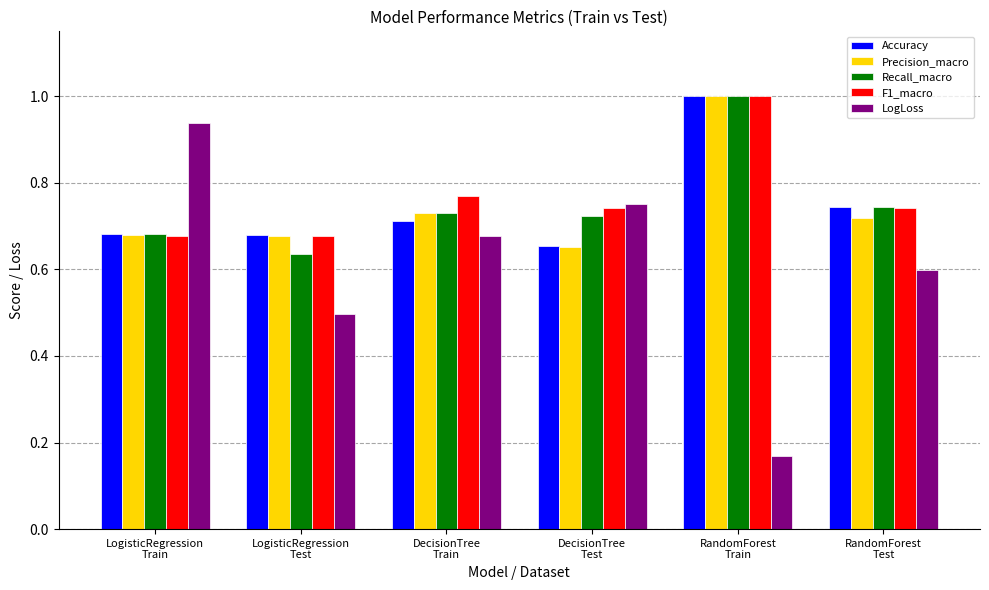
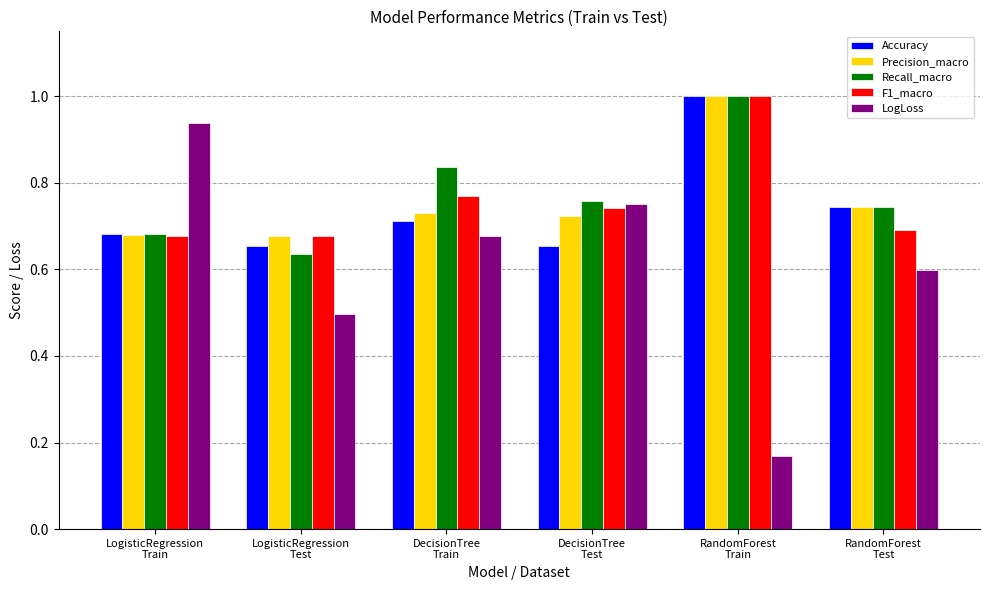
  {
    "Accuracy": {
      "LogisticRegression Train": 0.68,
-     "LogisticRegression Test": 0.68,
+     "LogisticRegression Test": 0.65,
      "DecisionTree Train": 0.71,
      "DecisionTree Test": 0.65,
      "RandomForest Train": 1.00,
      "RandomForest Test": 0.75
    },
    "Precision_macro": {
      "LogisticRegression Train": 0.68,
      "LogisticRegression Test": 0.68,
      "DecisionTree Train": 0.73,
-     "DecisionTree Test": 0.65,
+     "DecisionTree Test": 0.72,
      "RandomForest Train": 1.00,
-     "RandomForest Test": 0.72
+     "RandomForest Test": 0.74
    },
    "Recall_macro": {
      "LogisticRegression Train": 0.68,
      "LogisticRegression Test": 0.63,
-     "DecisionTree Train": 0.73,
-     "DecisionTree Test": 0.72,
+     "DecisionTree Train": 0.84,
+     "DecisionTree Test": 0.76,
      "RandomForest Train": 1.00,
      "RandomForest Test": 0.75
    },
    "F1_macro": {
      "LogisticRegression Train": 0.68,
      "LogisticRegression Test": 0.68,
      "DecisionTree Train": 0.77,
      "DecisionTree Test": 0.74,
      "RandomForest Train": 1.00,
-     "RandomForest Test": 0.74
+     "RandomForest Test": 0.69
    },
    "LogLoss": {
      "LogisticRegression Train": 0.94,
      "LogisticRegression Test": 0.50,
      "DecisionTree Train": 0.68,
      "DecisionTree Test": 0.75,
      "RandomForest Train": 0.17,
      "RandomForest Test": 0.60
    }
  }
